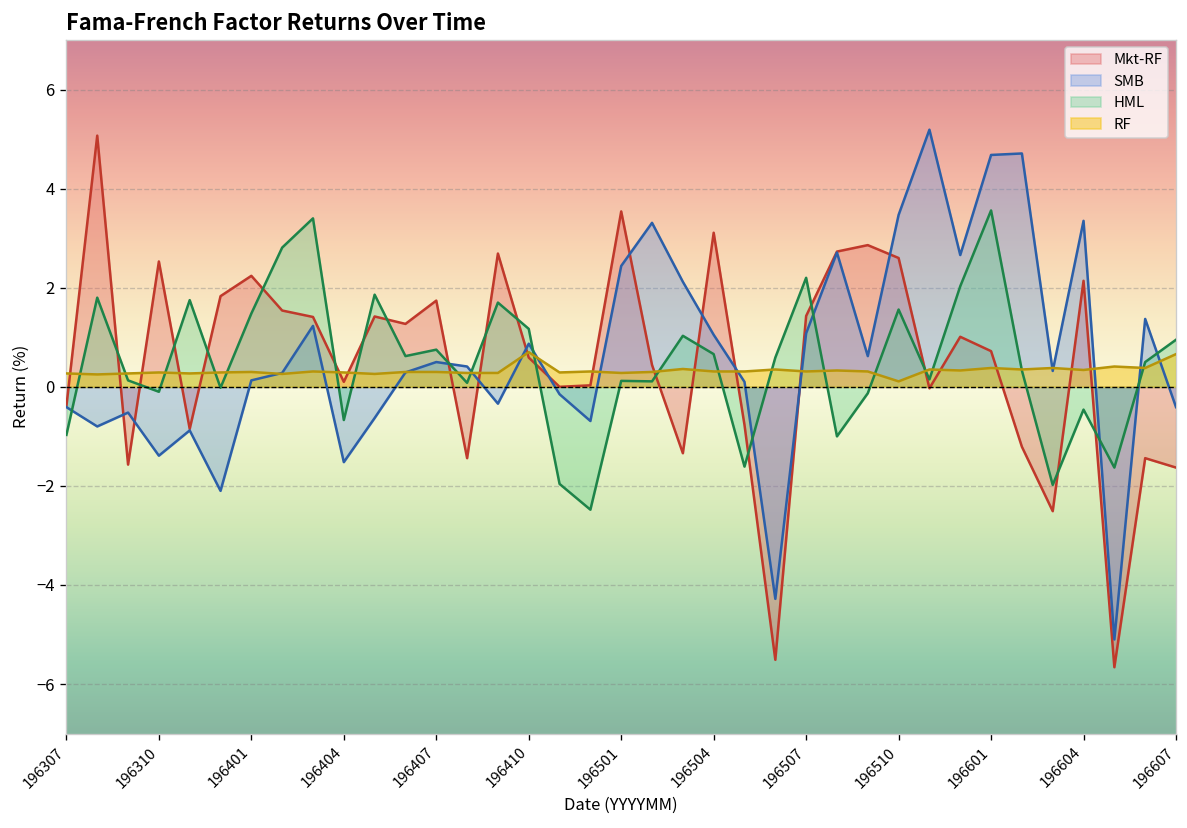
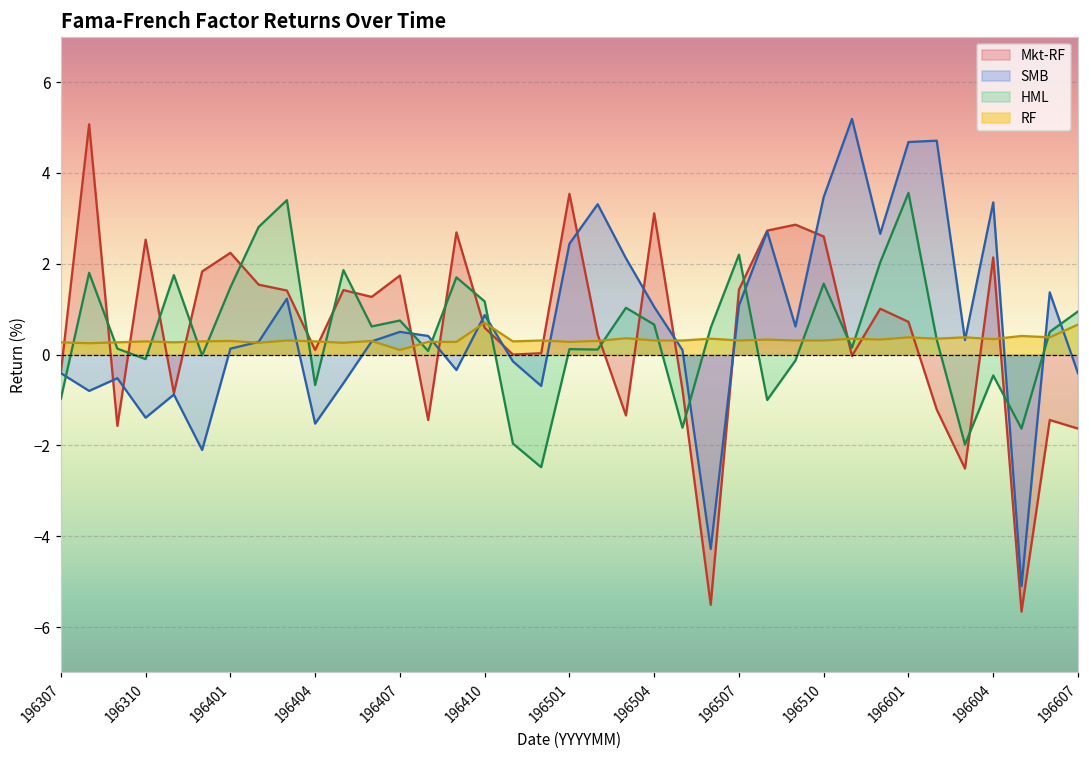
  {
    "RF": {
      "196307": 0.3,
      "196310": 0.3,
      "196401": 0.3,
      "196404": 0.3,
-     "196407": 0.3,
+     "196407": 0.1,
      "196410": 0.7,
      "196501": 0.3,
      "196504": 0.3,
      "196507": 0.3,
-     "196510": 0.1,
+     "196510": 0.3,
      "196601": 0.4,
      "196604": 0.3,
      "196607": 0.7
    }
  }
